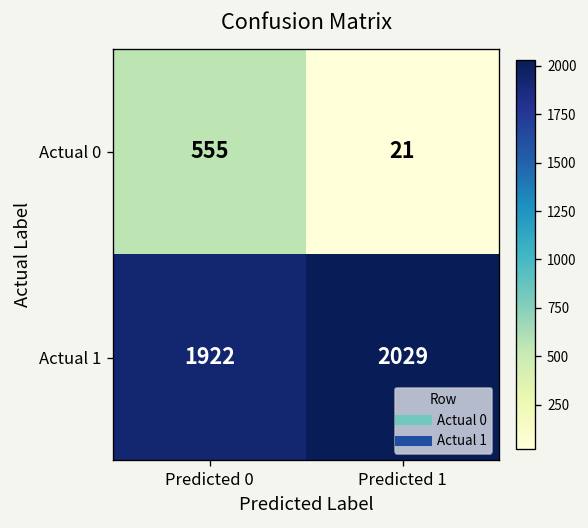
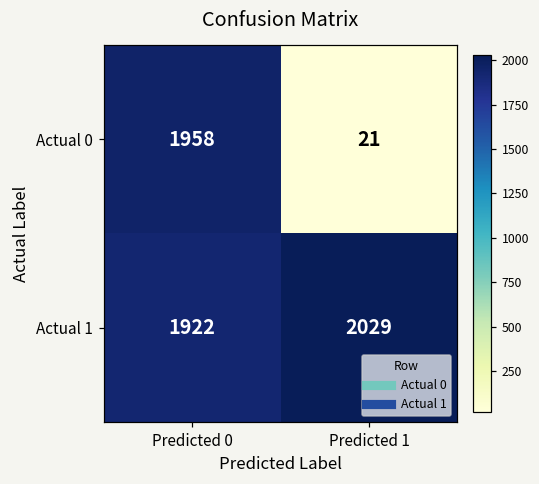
  {
    "Actual 0": {
-     "Predicted 0": 555,
+     "Predicted 0": 1958,
      "Predicted 1": 21
    },
    "Actual 1": {
      "Predicted 0": 1922,
      "Predicted 1": 2029
    }
  }
